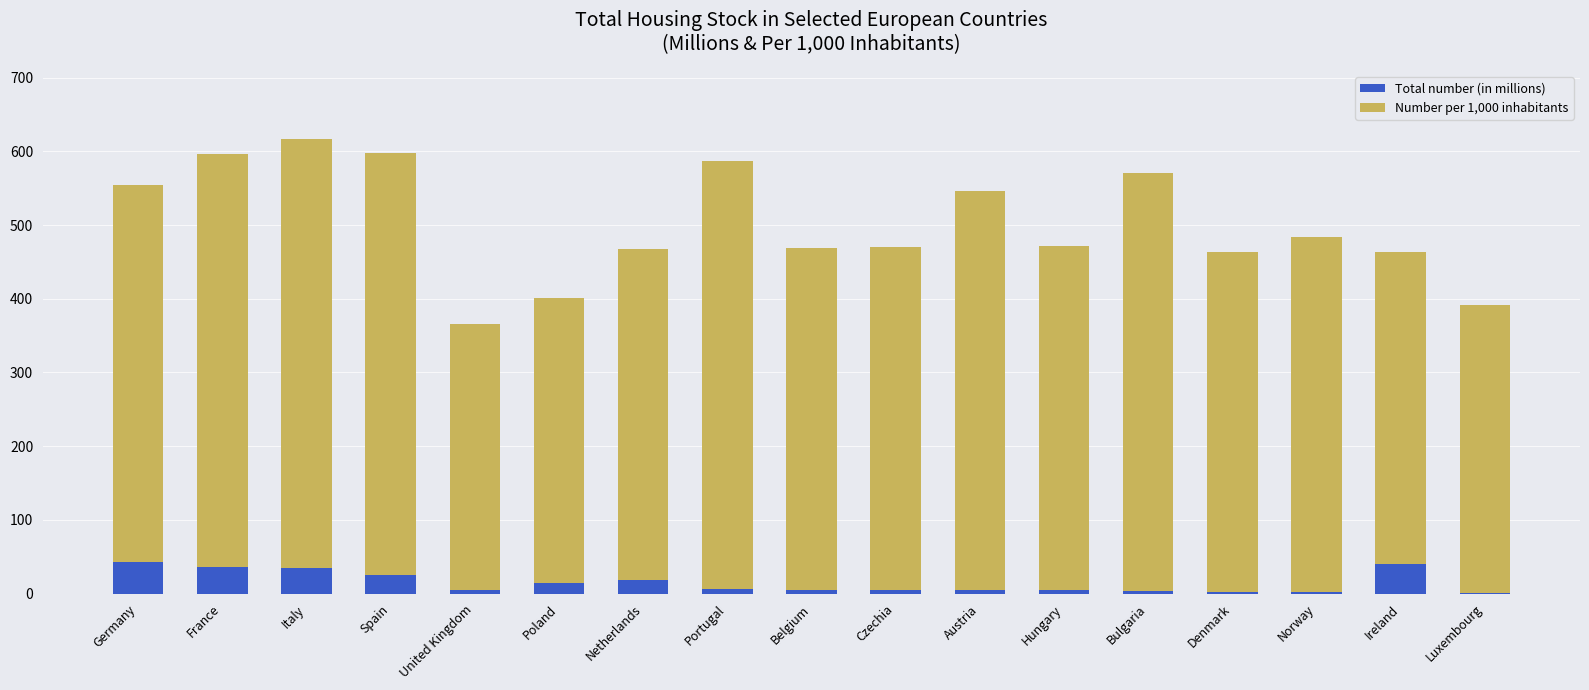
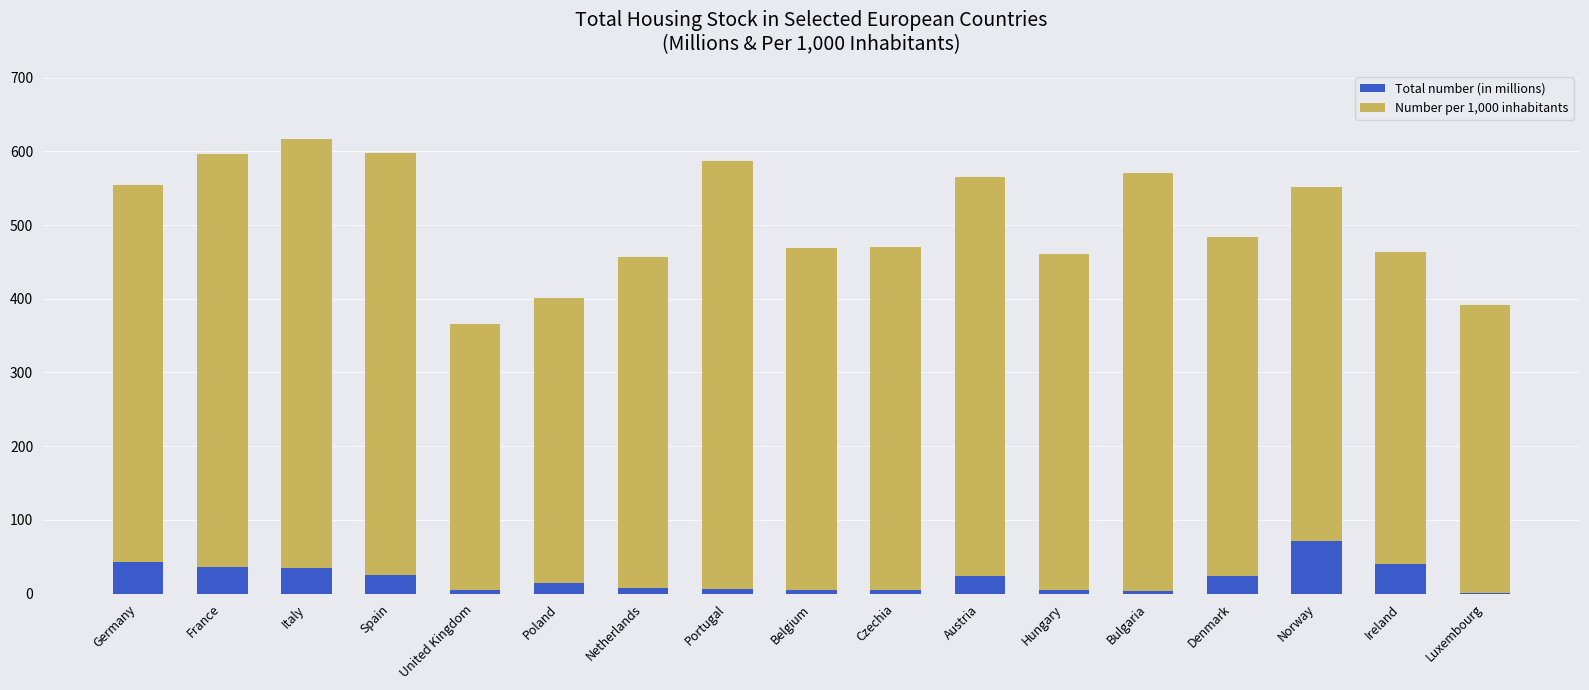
  {
    "Total number (in millions)": {
      "Germany": 40,
      "France": 40,
      "Italy": 40,
      "Spain": 30,
      "United Kingdom": 10,
      "Poland": 10,
-     "Netherlands": 20,
+     "Netherlands": 10,
      "Portugal": 10,
      "Belgium": 10,
      "Czechia": 0,
-     "Austria": 0,
+     "Austria": 20,
      "Hungary": 0,
      "Bulgaria": 0,
-     "Denmark": 0,
-     "Norway": 0,
+     "Denmark": 20,
+     "Norway": 70,
      "Ireland": 40
    },
    "Number per 1,000 inhabitants": {
      "Germany": 510,
      "France": 560,
      "Italy": 580,
      "Spain": 570,
      "United Kingdom": 360,
      "Poland": 390,
      "Netherlands": 450,
      "Portugal": 580,
      "Belgium": 460,
      "Czechia": 470,
      "Austria": 540,
-     "Hungary": 470,
+     "Hungary": 460,
      "Bulgaria": 570,
      "Denmark": 460,
      "Norway": 480,
      "Ireland": 420,
      "Luxembourg": 390
    }
  }
